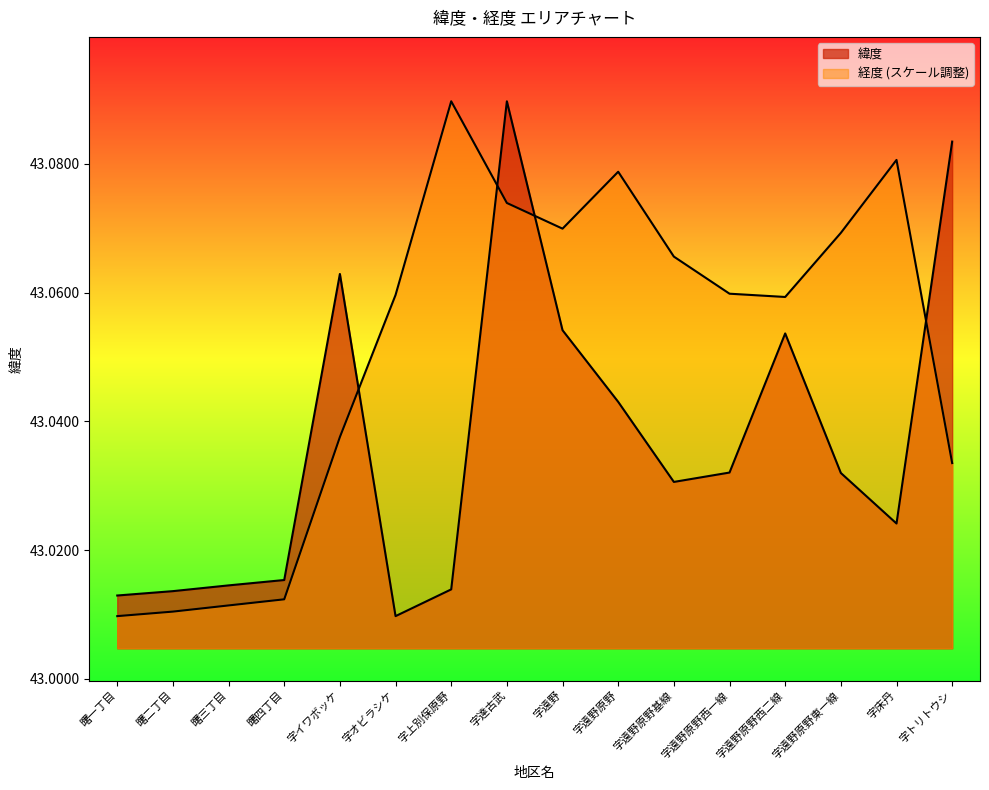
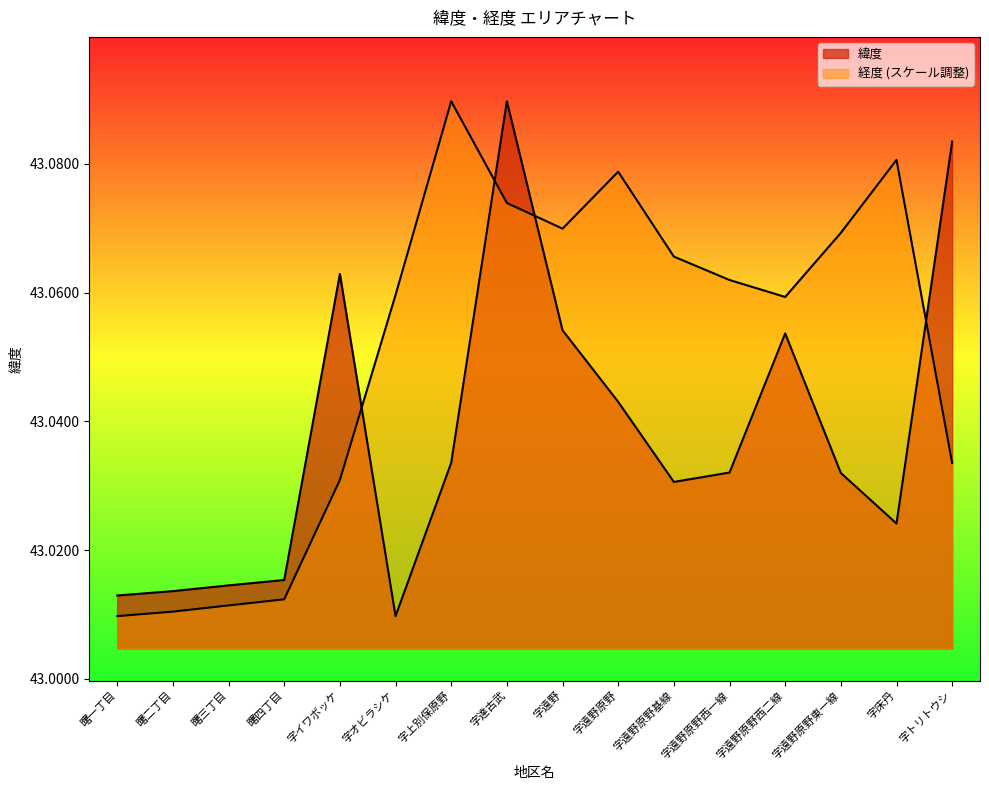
  {
    "緯度": {
      "曙一丁目": 43.013,
      "曙二丁目": 43.014,
      "曙三丁目": 43.015,
      "曙四丁目": 43.015,
      "字イワボッケ": 43.063,
      "字オビラシケ": 43.010,
-     "字上別保原野": 43.014,
+     "字上別保原野": 43.034,
      "字達古武": 43.090,
      "字遠野": 43.054,
      "字遠野原野": 43.043,
      "字遠野原野基線": 43.031,
      "字遠野原野西一線": 43.032,
      "字遠野原野西二線": 43.054,
      "字遠野原野東一線": 43.032,
      "字床丹": 43.024,
      "字トリトウシ": 43.083
    },
    "経度 (スケール調整)": {
      "曙一丁目": 43.010,
      "曙二丁目": 43.010,
      "曙三丁目": 43.011,
      "曙四丁目": 43.012,
-     "字イワボッケ": 43.038,
+     "字イワボッケ": 43.031,
      "字オビラシケ": 43.060,
      "字上別保原野": 43.090,
      "字達古武": 43.074,
      "字遠野": 43.070,
      "字遠野原野": 43.079,
      "字遠野原野基線": 43.066,
-     "字遠野原野西一線": 43.060,
+     "字遠野原野西一線": 43.062,
      "字遠野原野西二線": 43.059,
      "字遠野原野東一線": 43.069,
      "字床丹": 43.081,
      "字トリトウシ": 43.034
    }
  }
